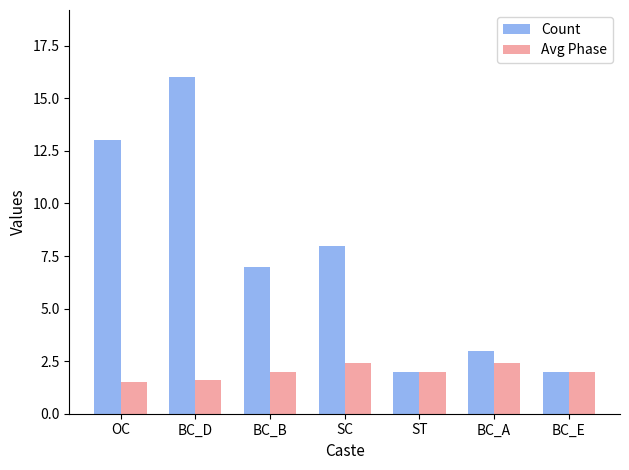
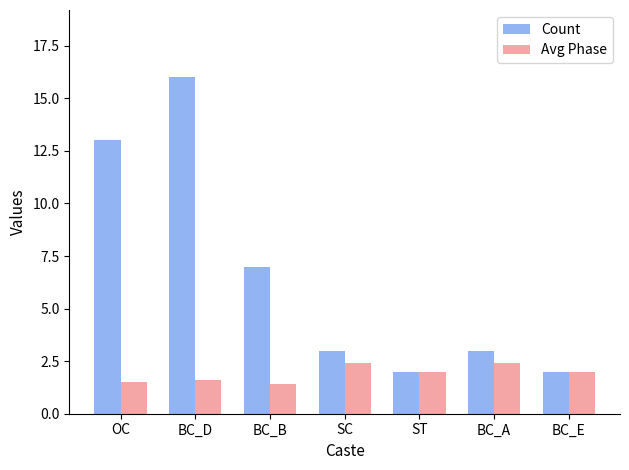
  {
    "Count": {
      "OC": 13,
      "BC_D": 16,
      "BC_B": 7,
-     "SC": 8,
+     "SC": 3,
      "ST": 2,
      "BC_A": 3,
      "BC_E": 2
    },
    "Avg Phase": {
      "OC": 1.5,
      "BC_D": 1.6,
-     "BC_B": 2.0,
+     "BC_B": 1.4,
      "SC": 2.4,
      "ST": 2.0,
      "BC_A": 2.4,
      "BC_E": 2.0
    }
  }
